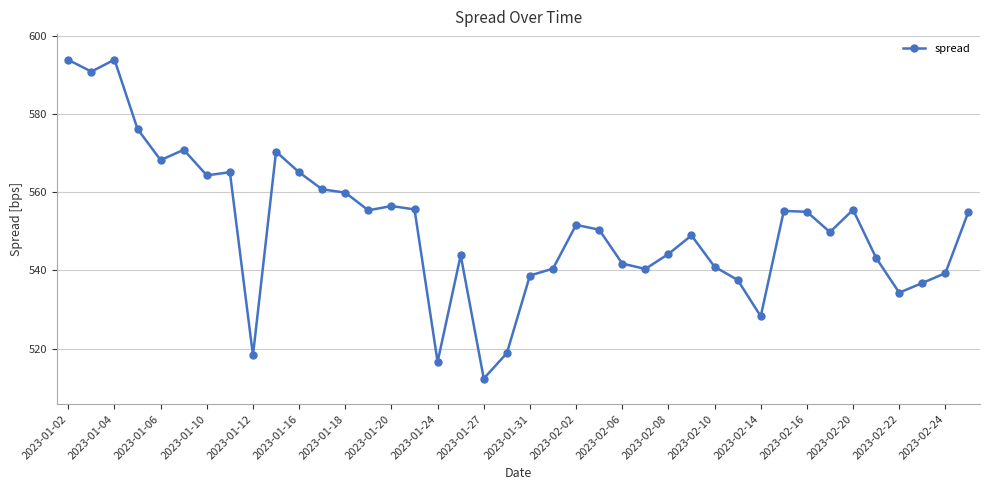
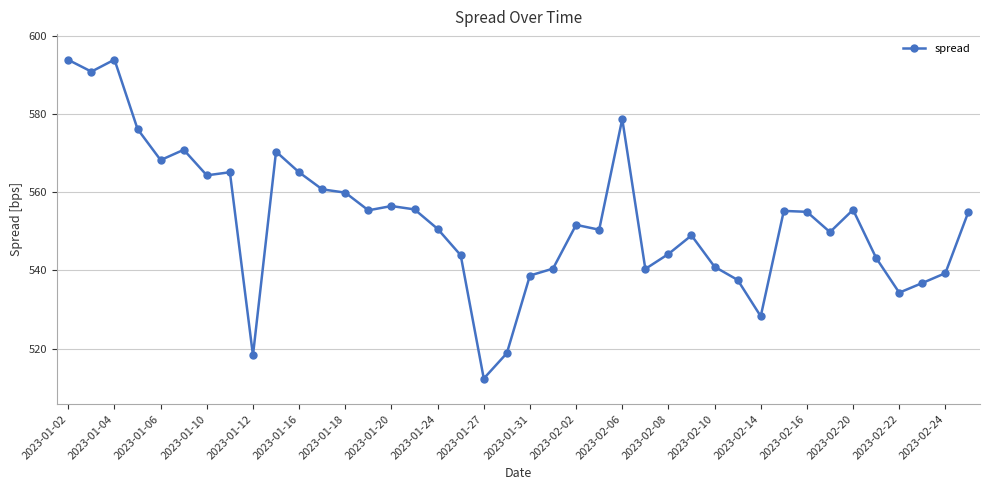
  {
    "2023-01-02": 594,
    "2023-01-04": 594,
    "2023-01-06": 568,
    "2023-01-10": 564,
    "2023-01-12": 518,
    "2023-01-16": 565,
    "2023-01-18": 560,
    "2023-01-20": 556,
-   "2023-01-24": 517,
+   "2023-01-24": 551,
    "2023-01-27": 512,
    "2023-01-31": 539,
    "2023-02-02": 552,
-   "2023-02-06": 542,
+   "2023-02-06": 579,
    "2023-02-08": 544,
    "2023-02-10": 541,
    "2023-02-14": 528,
    "2023-02-16": 555,
    "2023-02-20": 556,
    "2023-02-22": 534,
    "2023-02-24": 539
  }
